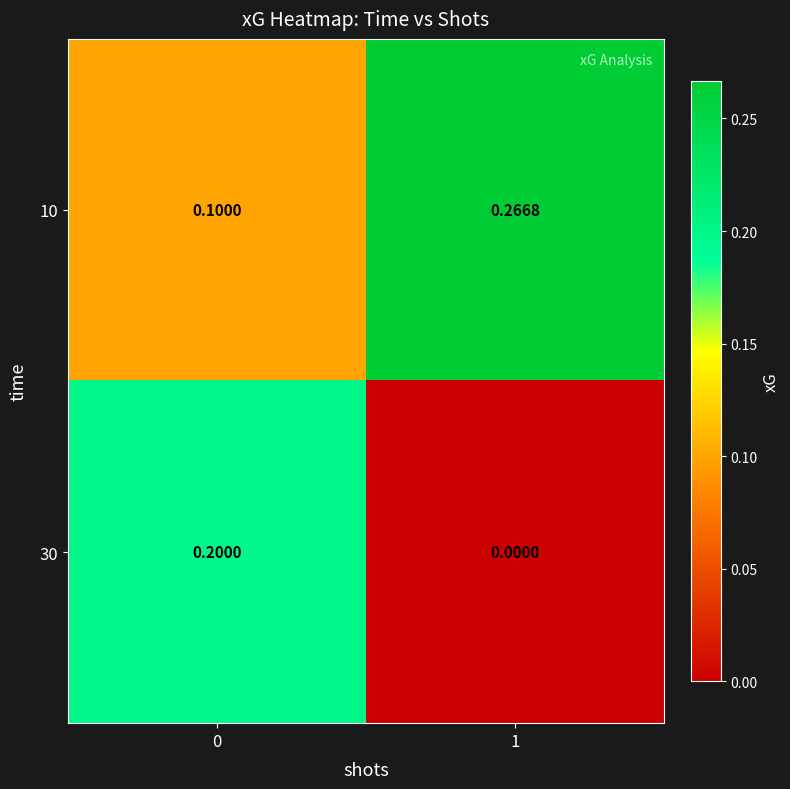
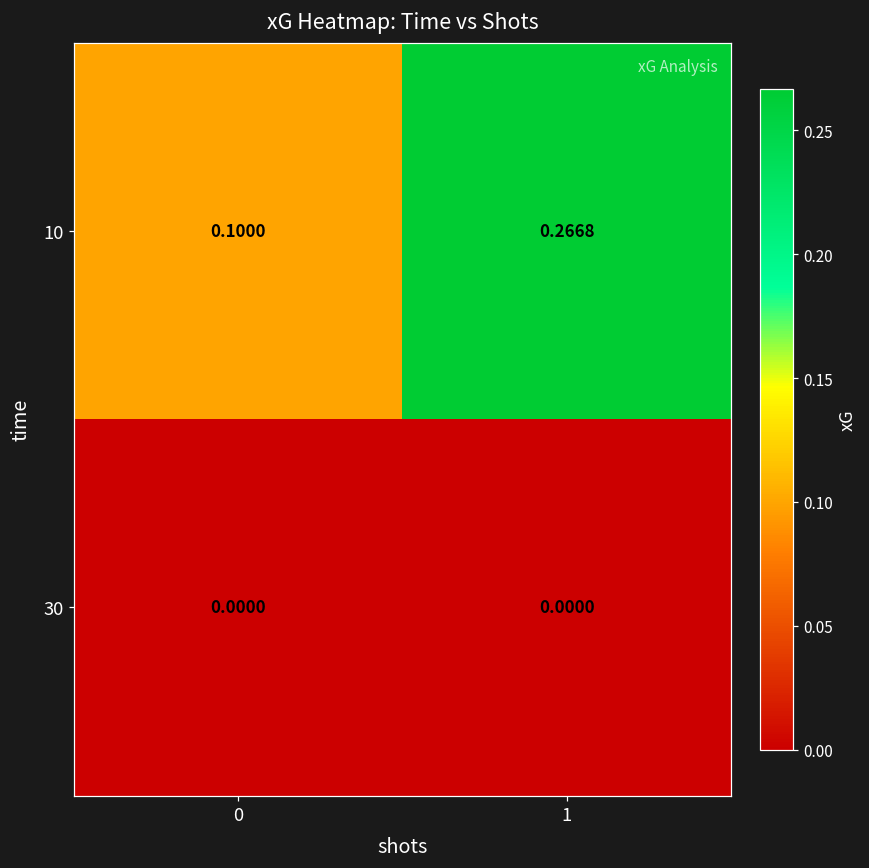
  {
    "10": {
      "0": 0.1000
    },
    "30": {
-     "0": 0.2000,
+     "0": 0.0000,
      "1": 0.0000
    }
  }
